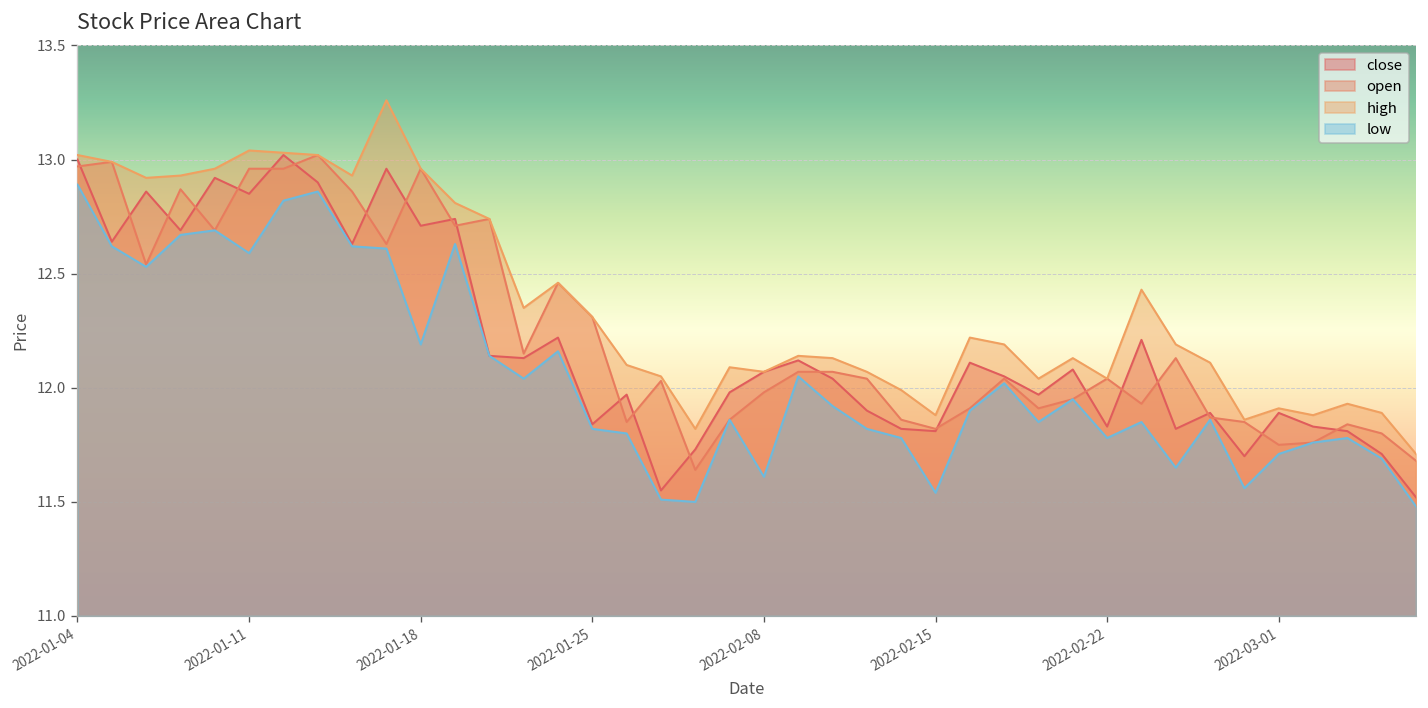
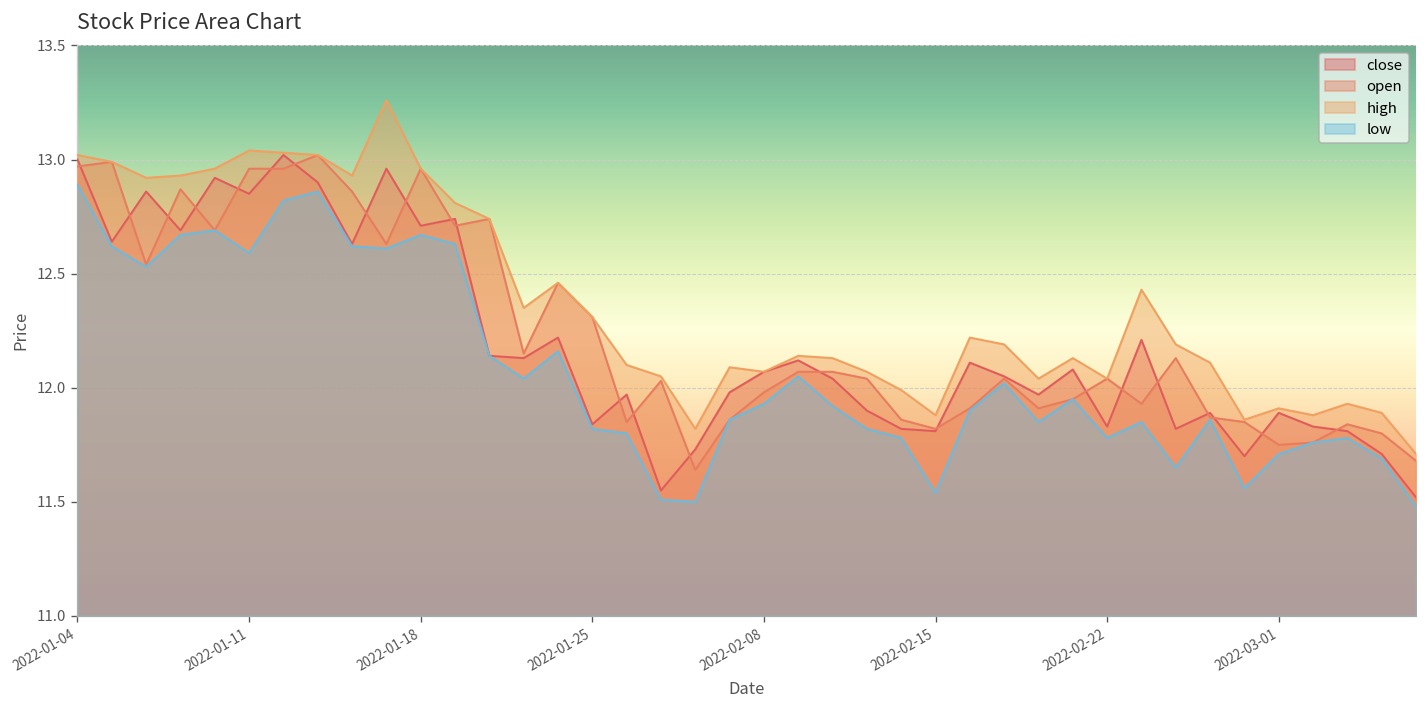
  {
    "low": {
      "2022-01-04": 12.89,
      "2022-01-11": 12.59,
-     "2022-01-18": 12.19,
+     "2022-01-18": 12.67,
      "2022-01-25": 11.82,
-     "2022-02-08": 11.61,
+     "2022-02-08": 11.93,
      "2022-02-15": 11.54,
      "2022-02-22": 11.78,
      "2022-03-01": 11.71
    }
  }
